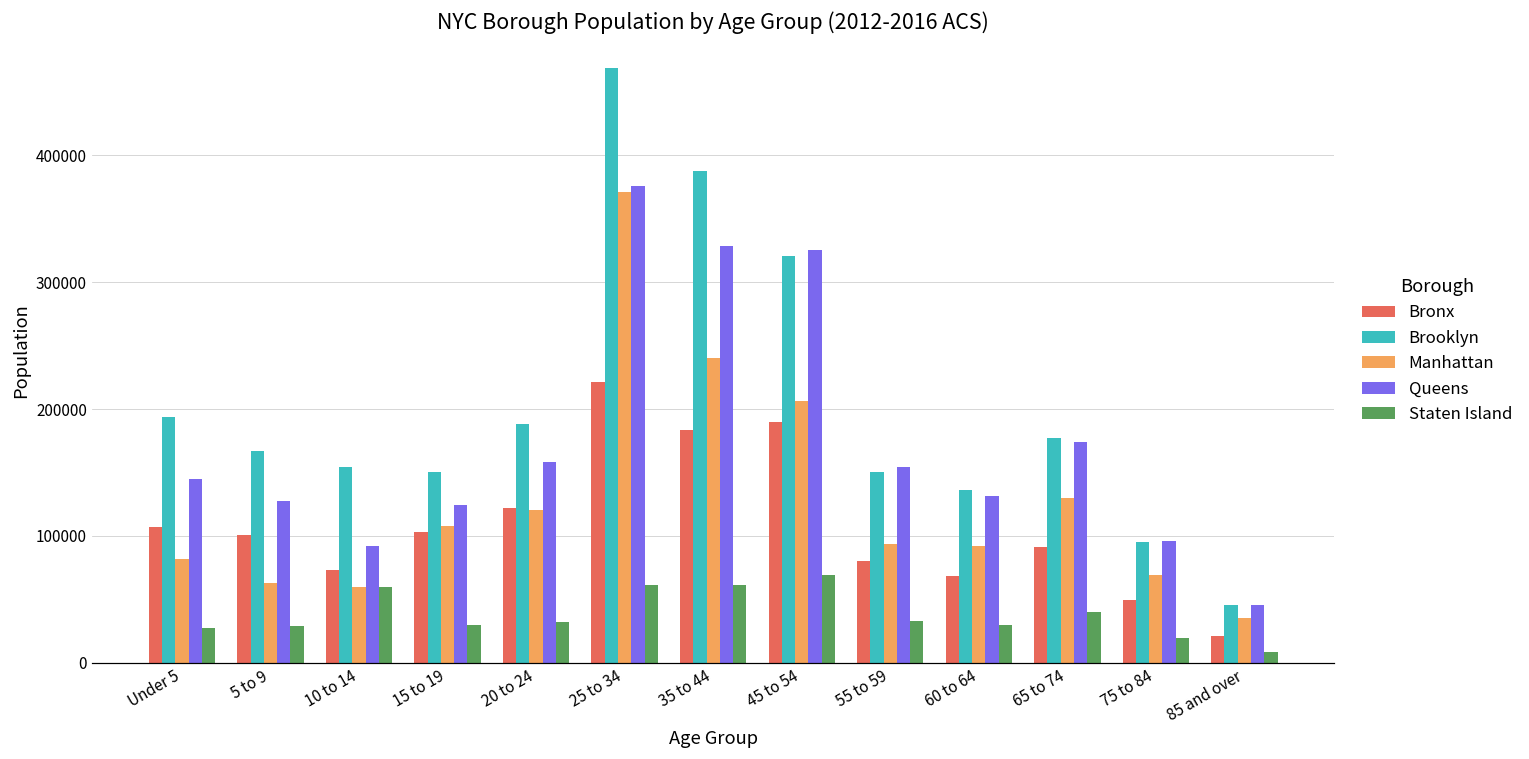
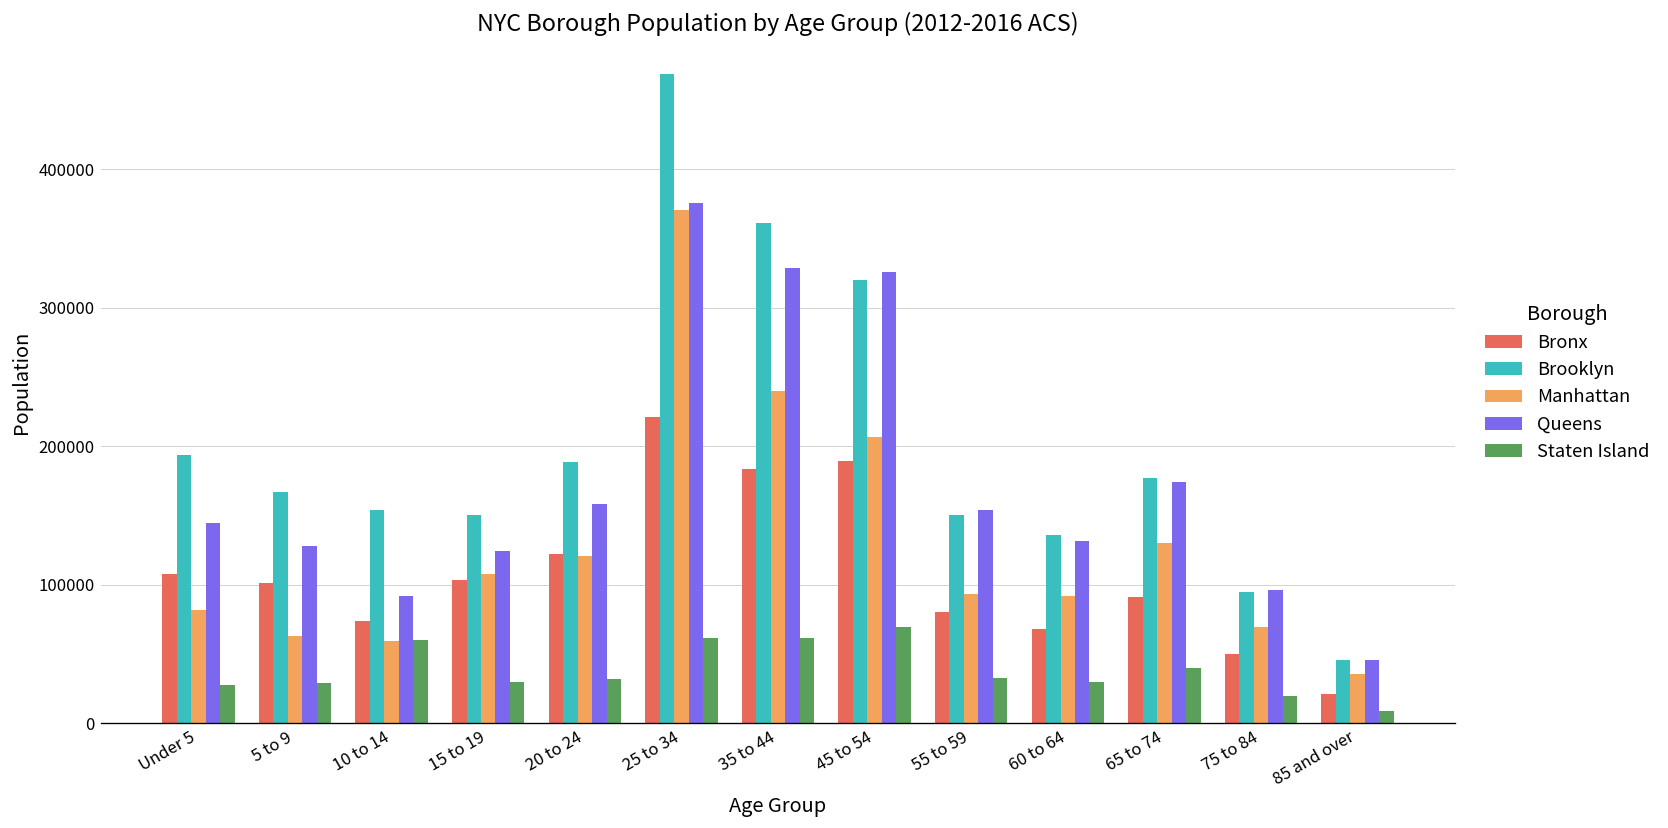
  {
    "Bronx": {
      "Under 5": 107000,
      "5 to 9": 101000,
      "10 to 14": 73000,
      "15 to 19": 103000,
      "20 to 24": 122000,
      "25 to 34": 221000,
      "35 to 44": 184000,
      "45 to 54": 190000,
      "55 to 59": 81000,
      "60 to 64": 68000,
      "65 to 74": 91000,
      "75 to 84": 50000,
      "85 and over": 21000
    },
    "Brooklyn": {
      "Under 5": 194000,
      "5 to 9": 167000,
      "10 to 14": 154000,
      "15 to 19": 150000,
      "20 to 24": 188000,
      "25 to 34": 469000,
-     "35 to 44": 388000,
+     "35 to 44": 361000,
      "45 to 54": 320000,
      "55 to 59": 150000,
      "60 to 64": 136000,
      "65 to 74": 177000,
      "75 to 84": 95000,
      "85 and over": 45000
    },
    "Manhattan": {
      "Under 5": 82000,
      "5 to 9": 63000,
      "10 to 14": 60000,
      "15 to 19": 108000,
      "20 to 24": 120000,
      "25 to 34": 371000,
      "35 to 44": 240000,
      "45 to 54": 207000,
      "55 to 59": 93000,
      "60 to 64": 92000,
      "65 to 74": 130000,
      "75 to 84": 69000,
      "85 and over": 36000
    },
    "Queens": {
      "Under 5": 145000,
      "5 to 9": 128000,
      "10 to 14": 92000,
      "15 to 19": 124000,
      "20 to 24": 158000,
      "25 to 34": 376000,
      "35 to 44": 328000,
      "45 to 54": 326000,
      "55 to 59": 154000,
      "60 to 64": 131000,
      "65 to 74": 174000,
      "75 to 84": 96000,
      "85 and over": 45000
    },
    "Staten Island": {
      "Under 5": 27000,
      "5 to 9": 29000,
      "10 to 14": 60000,
      "15 to 19": 30000,
      "20 to 24": 32000,
      "25 to 34": 61000,
      "35 to 44": 62000,
      "45 to 54": 69000,
      "55 to 59": 33000,
      "60 to 64": 30000,
      "65 to 74": 40000,
      "75 to 84": 20000,
      "85 and over": 9000
    }
  }
